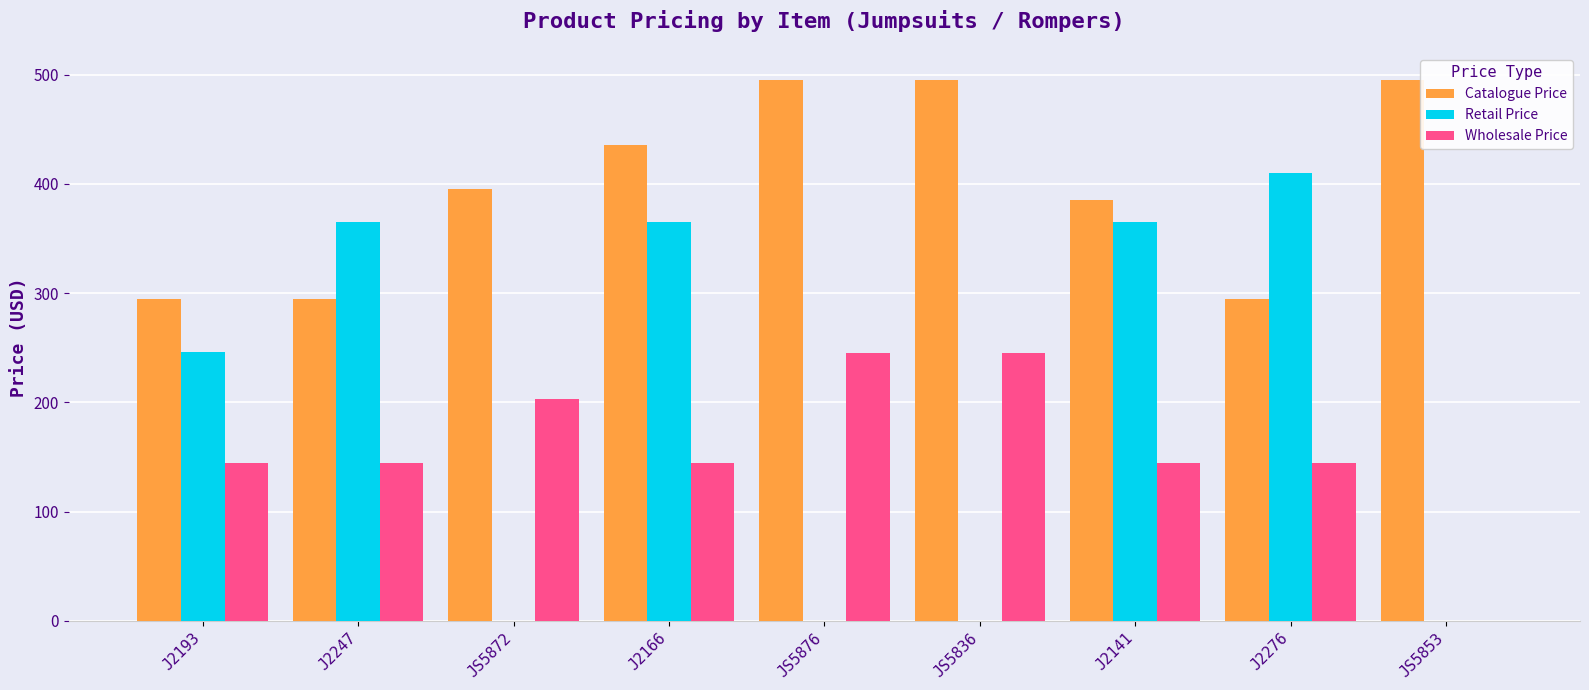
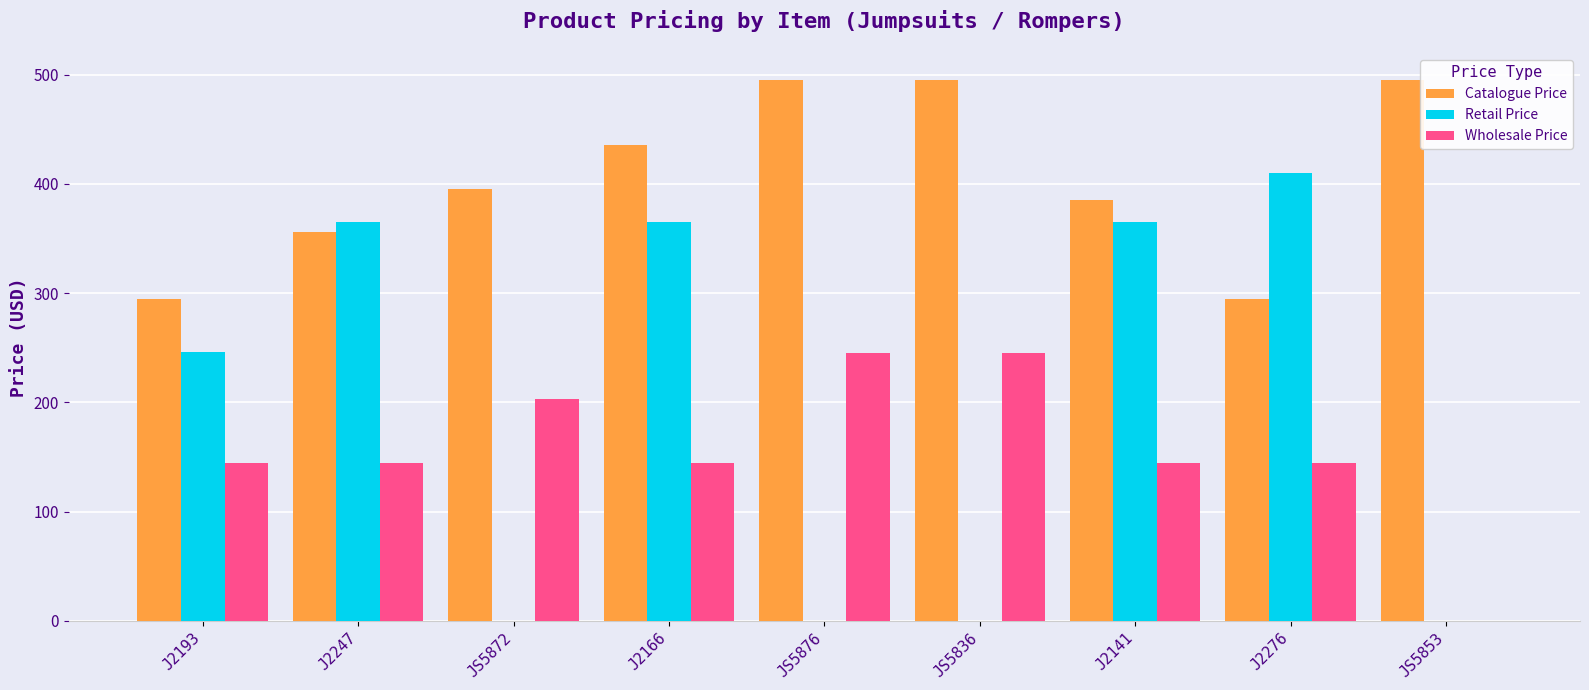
  {
    "Catalogue Price": {
      "J2193": 295,
-     "J2247": 295,
+     "J2247": 356,
      "JS5872": 395,
      "J2166": 436,
      "JS5876": 495,
      "JS5836": 495,
      "J2141": 385,
      "J2276": 295,
      "JS5853": 495
    },
    "Retail Price": {
      "J2193": 246,
      "J2247": 365,
      "JS5872": 0,
      "J2166": 365,
      "JS5876": 0,
      "JS5836": 0,
      "J2141": 365,
      "J2276": 410,
      "JS5853": 0
    },
    "Wholesale Price": {
      "J2193": 145,
      "J2247": 145,
      "JS5872": 203,
      "J2166": 145,
      "JS5876": 245,
      "JS5836": 245,
      "J2141": 145,
      "J2276": 145,
      "JS5853": 0
    }
  }
